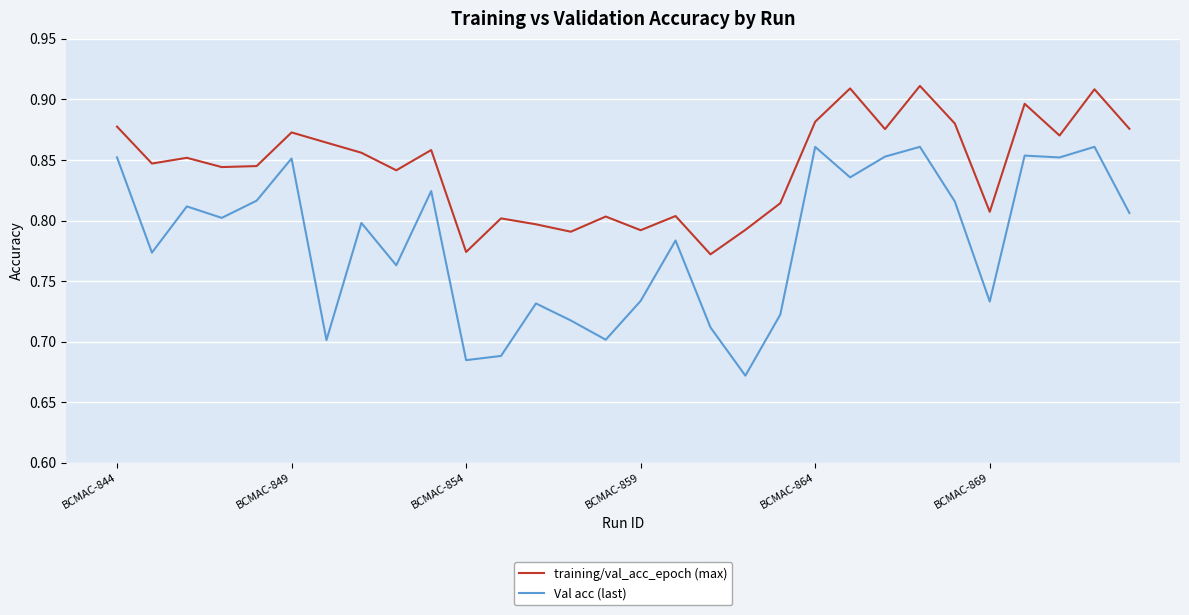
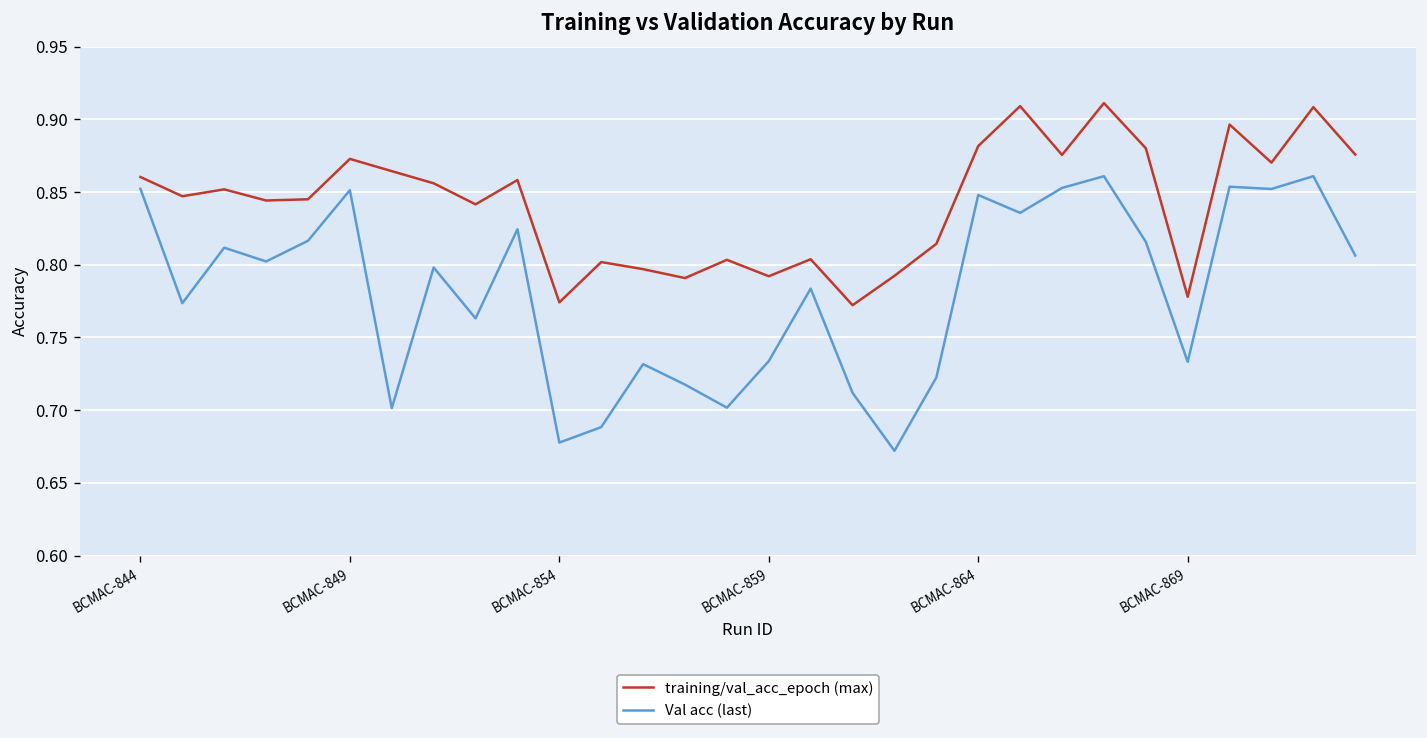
  {
    "training/val_acc_epoch (max)": {
-     "BCMAC-844": 0.878,
+     "BCMAC-844": 0.860,
      "BCMAC-849": 0.873,
      "BCMAC-854": 0.774,
      "BCMAC-859": 0.792,
      "BCMAC-864": 0.882,
-     "BCMAC-869": 0.807
+     "BCMAC-869": 0.778
    },
    "Val acc (last)": {
      "BCMAC-844": 0.852,
      "BCMAC-849": 0.851,
-     "BCMAC-854": 0.685,
+     "BCMAC-854": 0.678,
      "BCMAC-859": 0.734,
-     "BCMAC-864": 0.861,
+     "BCMAC-864": 0.848,
      "BCMAC-869": 0.733
    }
  }
